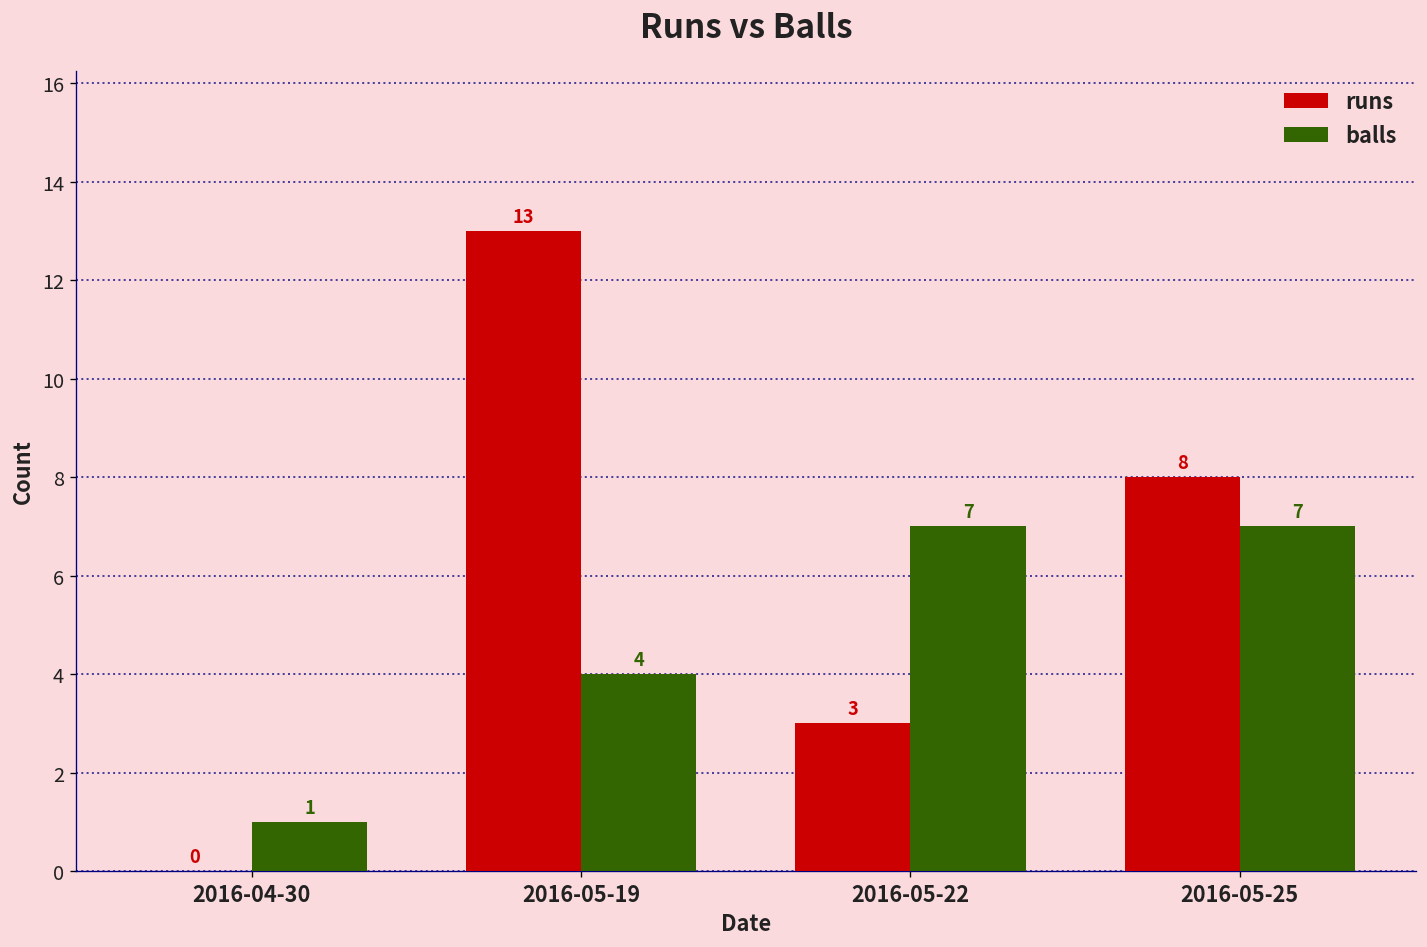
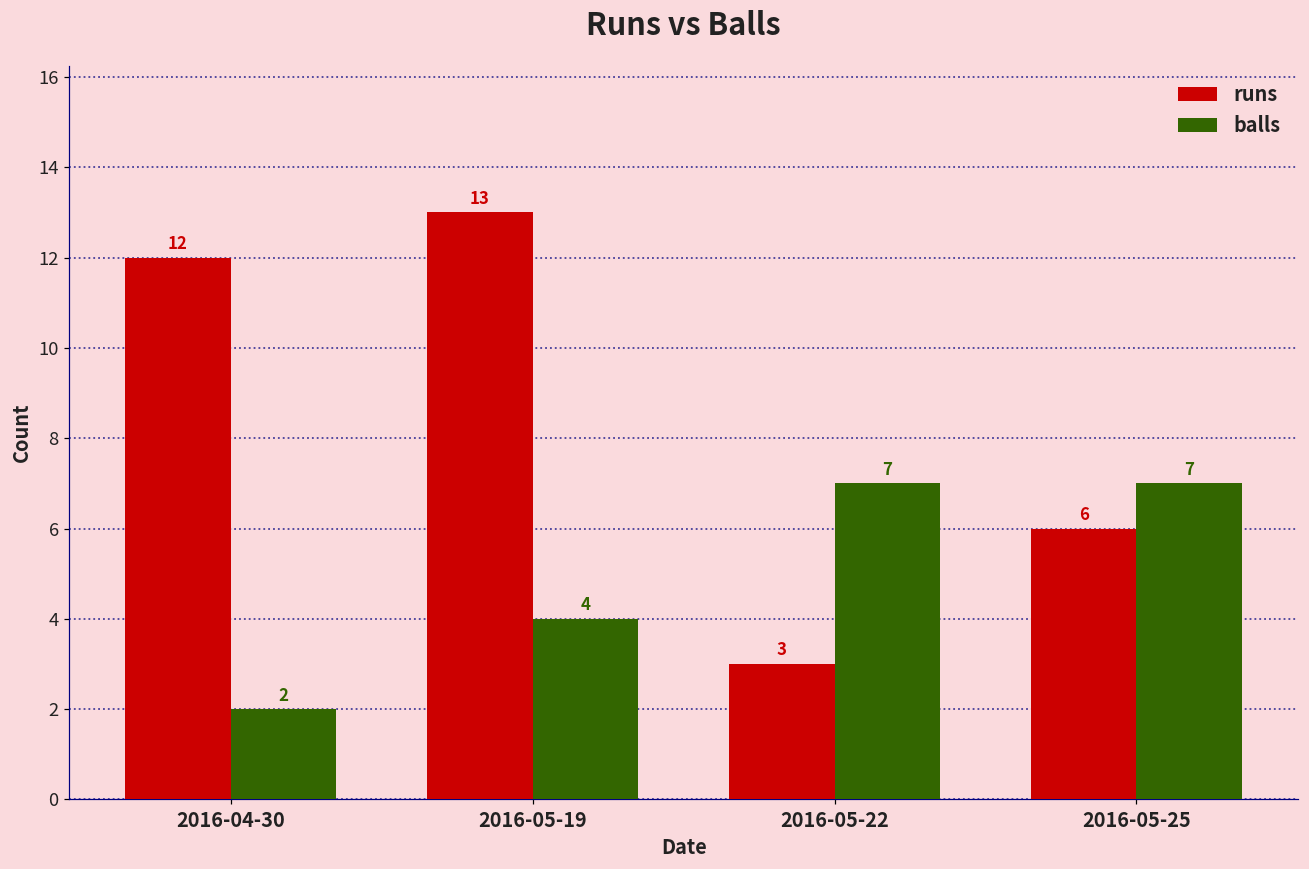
  {
    "runs": {
-     "2016-04-30": 0,
+     "2016-04-30": 12,
      "2016-05-19": 13,
      "2016-05-22": 3,
-     "2016-05-25": 8
+     "2016-05-25": 6
    },
    "balls": {
-     "2016-04-30": 1,
+     "2016-04-30": 2,
      "2016-05-19": 4,
      "2016-05-22": 7,
      "2016-05-25": 7
    }
  }
